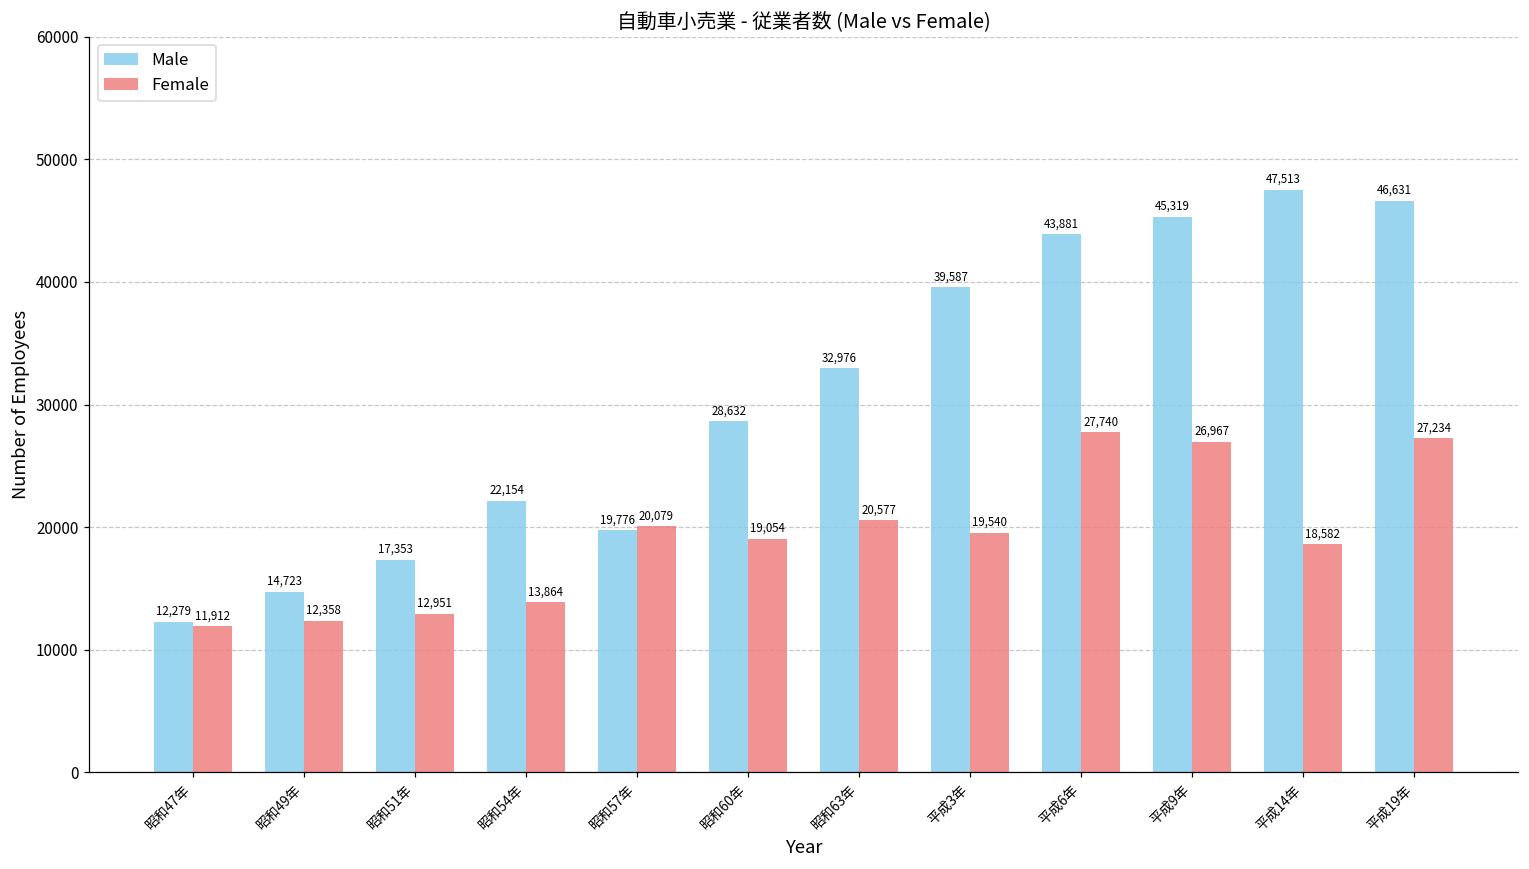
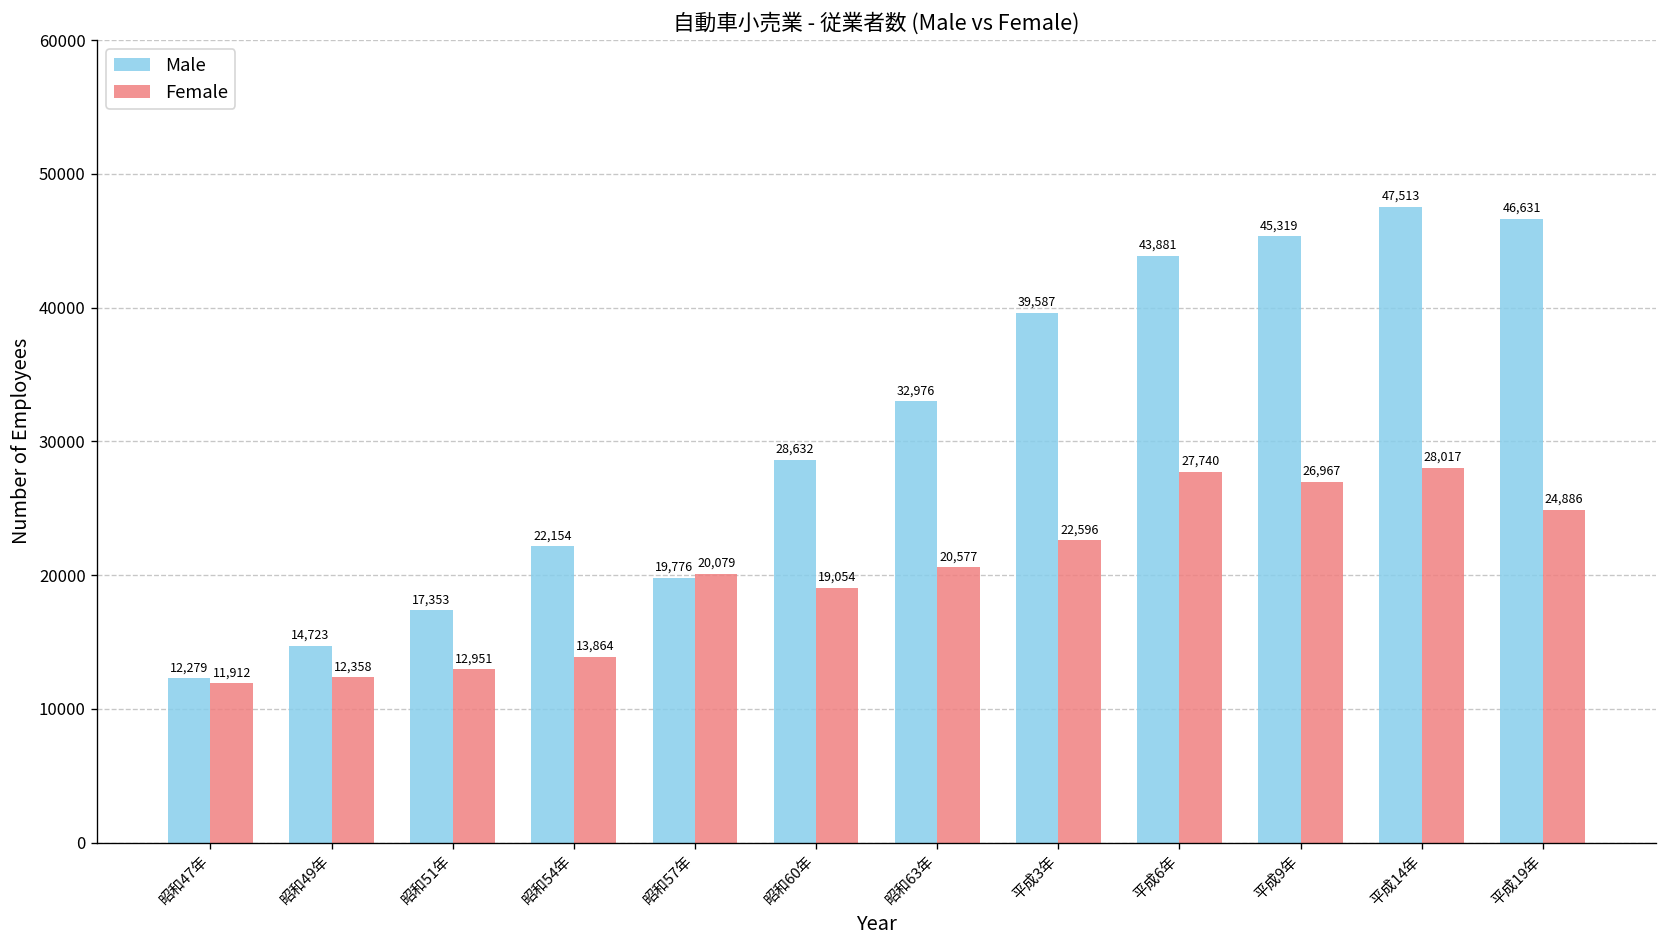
  {
    "Male": {
      "昭和47年": "12,279",
      "昭和49年": "14,723",
      "昭和51年": "17,353",
      "昭和54年": "22,154",
      "昭和57年": "19,776",
      "昭和60年": "28,632",
      "昭和63年": "32,976",
      "平成3年": "39,587",
      "平成6年": "43,881",
      "平成9年": "45,319",
      "平成14年": "47,513",
      "平成19年": "46,631"
    },
    "Female": {
      "昭和47年": "11,912",
      "昭和49年": "12,358",
      "昭和51年": "12,951",
      "昭和54年": "13,864",
      "昭和57年": "20,079",
      "昭和60年": "19,054",
      "昭和63年": "20,577",
-     "平成3年": "19,540",
+     "平成3年": "22,596",
      "平成6年": "27,740",
      "平成9年": "26,967",
-     "平成14年": "18,582",
-     "平成19年": "27,234"
+     "平成14年": "28,017",
+     "平成19年": "24,886"
    }
  }
